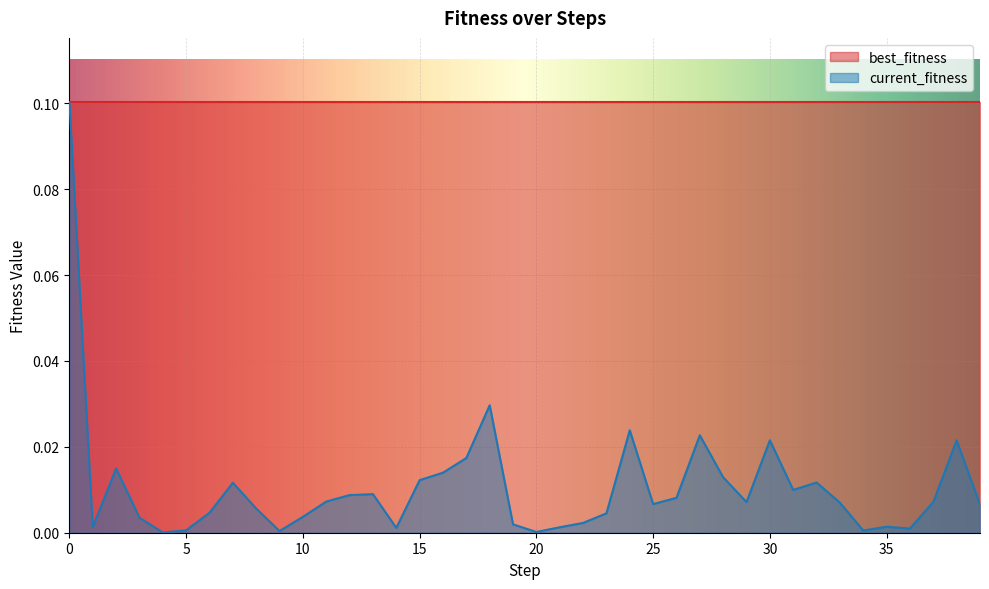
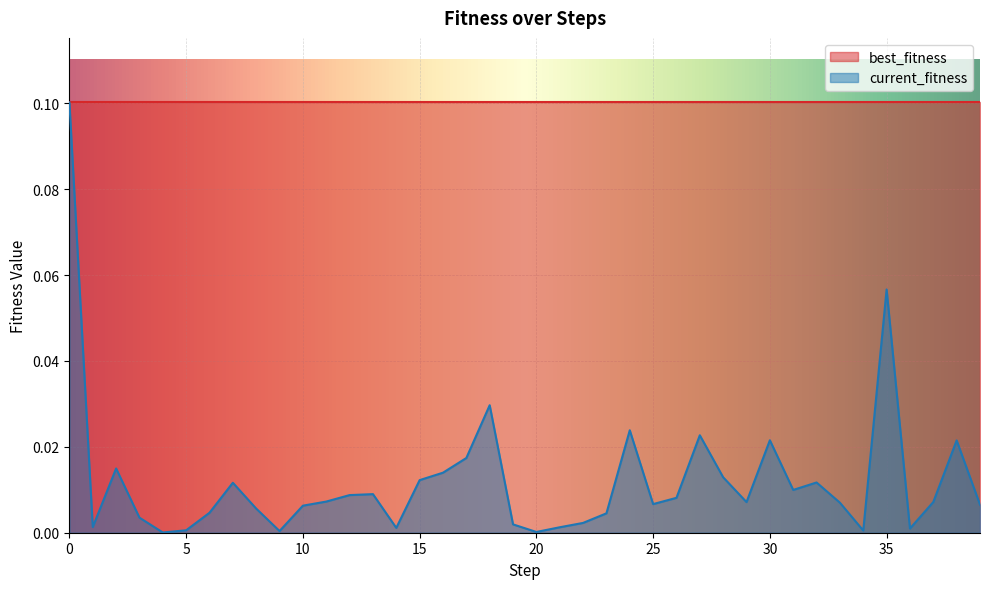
  {
    "best_fitness": {
      "5": 0.100,
      "10": 0.100,
      "15": 0.100,
      "20": 0.100,
      "25": 0.100,
      "30": 0.100,
      "35": 0.100
    },
    "current_fitness": {
      "5": 0.001,
-     "10": 0.004,
+     "10": 0.006,
      "15": 0.012,
      "20": 0.000,
      "25": 0.007,
      "30": 0.022,
-     "35": 0.001
+     "35": 0.057
    }
  }
